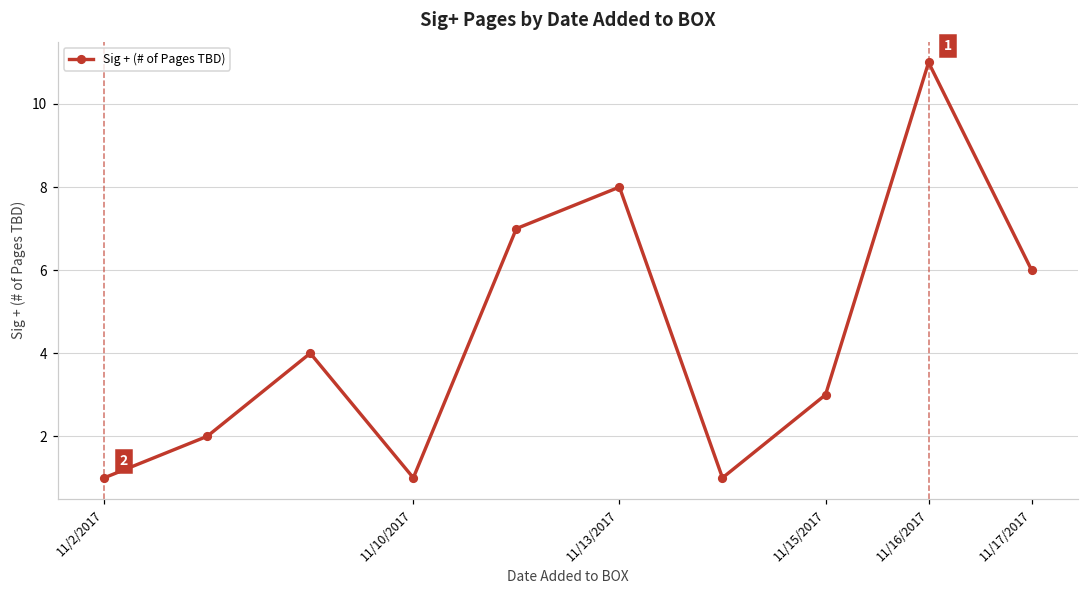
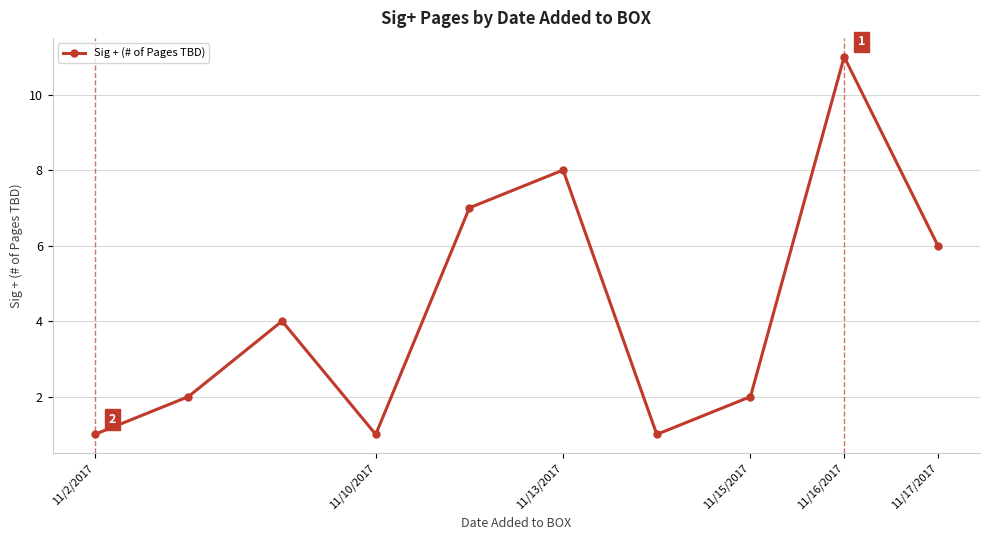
  {
-   "11/15/2017": 3,
+   "11/15/2017": 2,
    "11/17/2017": 6
  }
